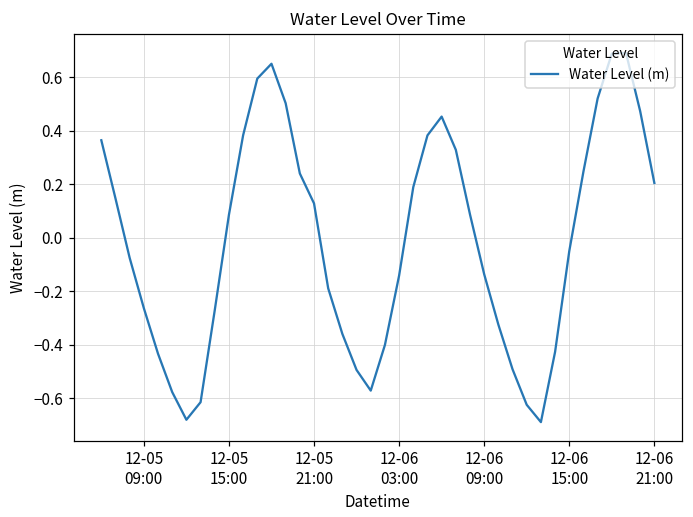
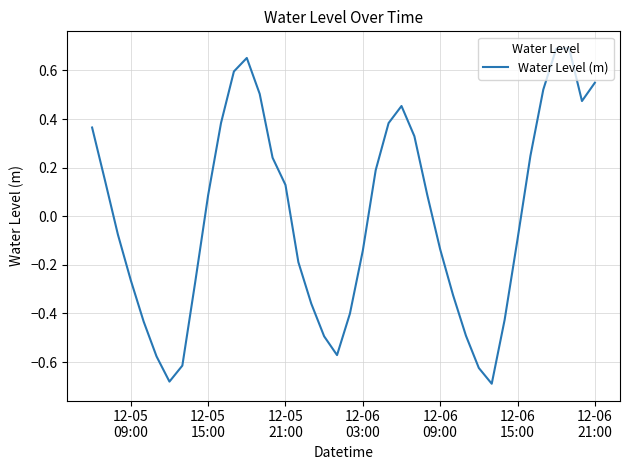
  {
    "12-05 09:00": -0.26,
    "12-05 15:00": 0.09,
    "12-05 21:00": 0.13,
    "12-06 03:00": -0.14,
    "12-06 09:00": -0.14,
-   "12-06 15:00": -0.05,
-   "12-06 21:00": 0.21
+   "12-06 15:00": -0.10,
+   "12-06 21:00": 0.55
  }
